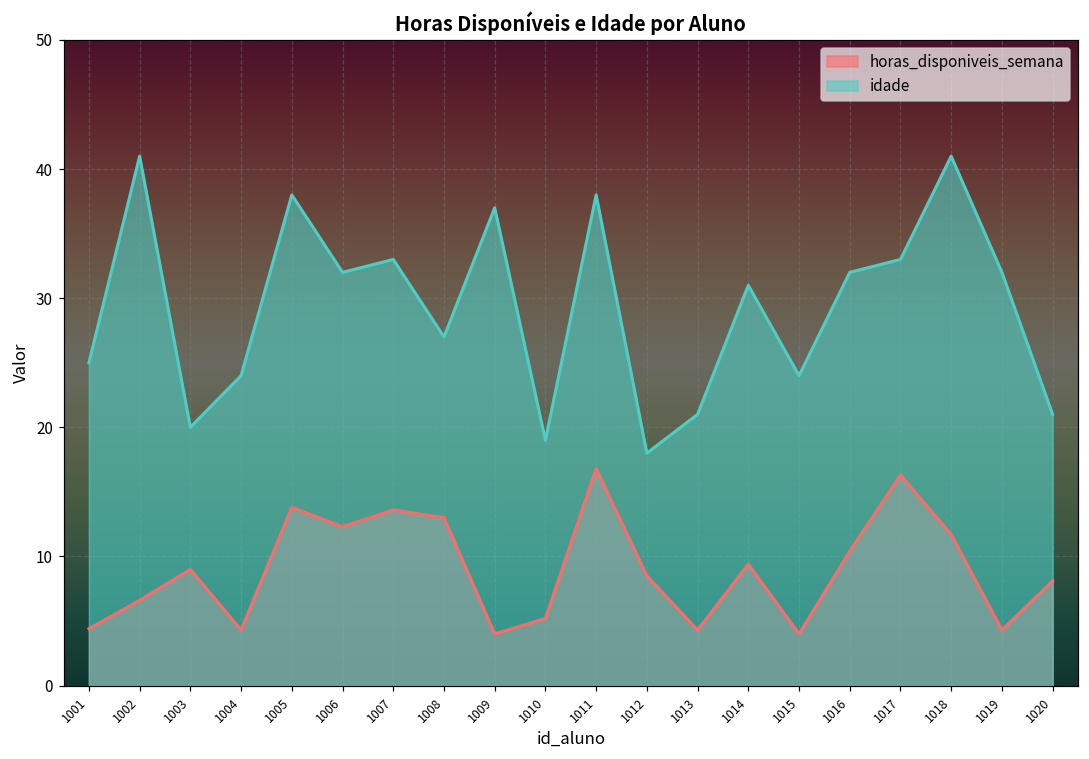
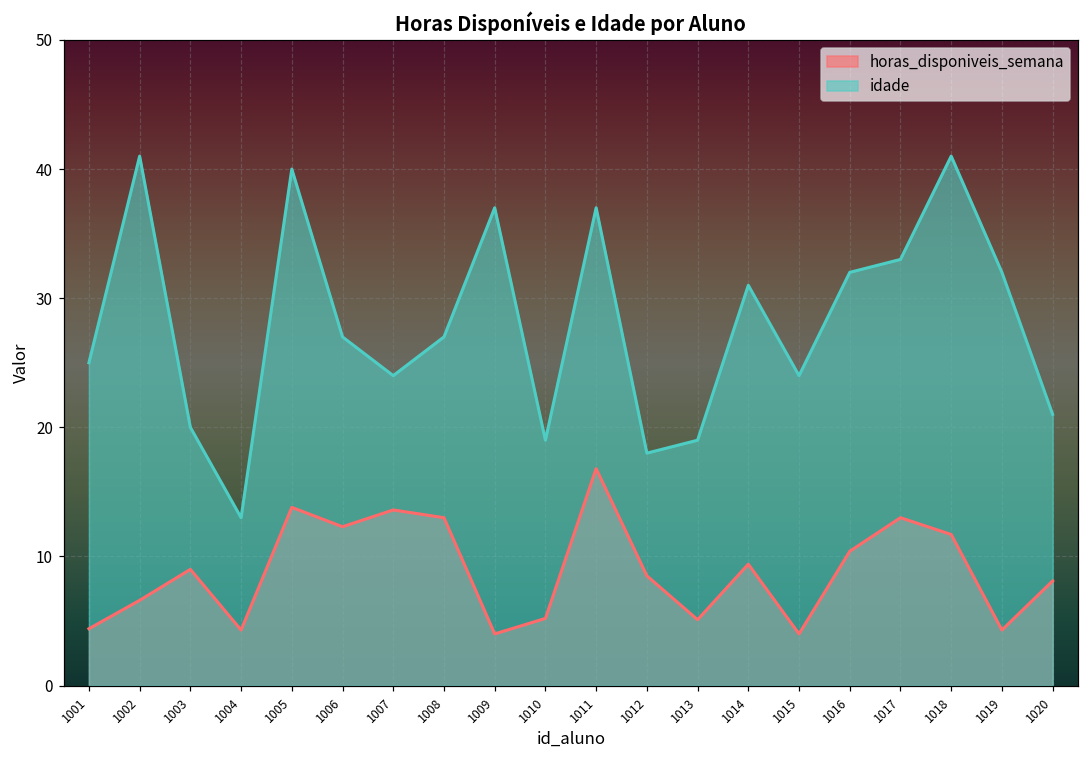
  {
    "horas_disponiveis_semana": {
      "1001": 4.4,
      "1002": 6.6,
      "1003": 9.0,
      "1004": 4.3,
      "1005": 13.8,
      "1006": 12.3,
      "1007": 13.6,
      "1008": 13.0,
      "1009": 4.0,
      "1010": 5.2,
      "1011": 16.8,
      "1012": 8.5,
-     "1013": 4.3,
+     "1013": 5.1,
      "1014": 9.4,
      "1015": 4.0,
      "1016": 10.4,
-     "1017": 16.3,
+     "1017": 13.0,
      "1018": 11.7,
      "1019": 4.3,
      "1020": 8.1
    },
    "idade": {
      "1001": 25,
      "1002": 41,
      "1003": 20,
-     "1004": 24,
-     "1005": 38,
-     "1006": 32,
-     "1007": 33,
+     "1004": 13,
+     "1005": 40,
+     "1006": 27,
+     "1007": 24,
      "1008": 27,
      "1009": 37,
      "1010": 19,
-     "1011": 38,
+     "1011": 37,
      "1012": 18,
-     "1013": 21,
+     "1013": 19,
      "1014": 31,
      "1015": 24,
      "1016": 32,
      "1017": 33,
      "1018": 41,
      "1019": 32,
      "1020": 21
    }
  }
